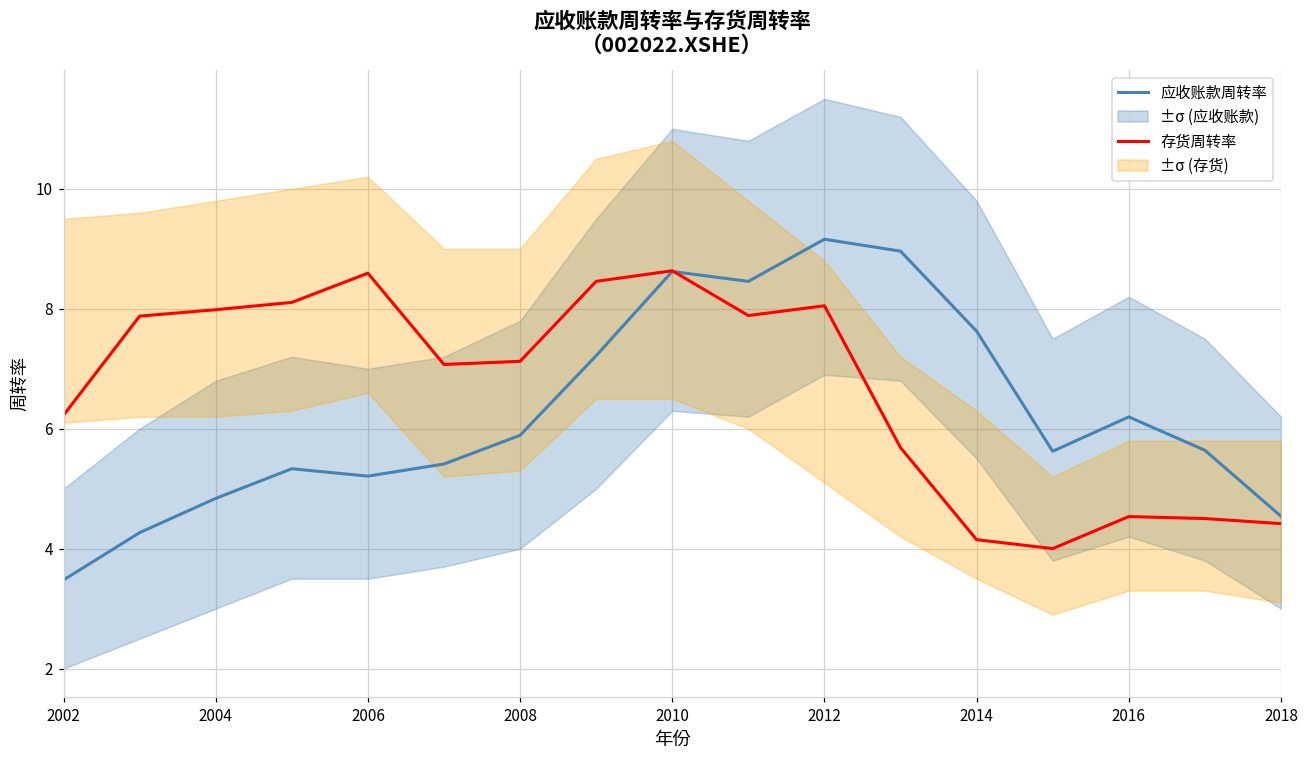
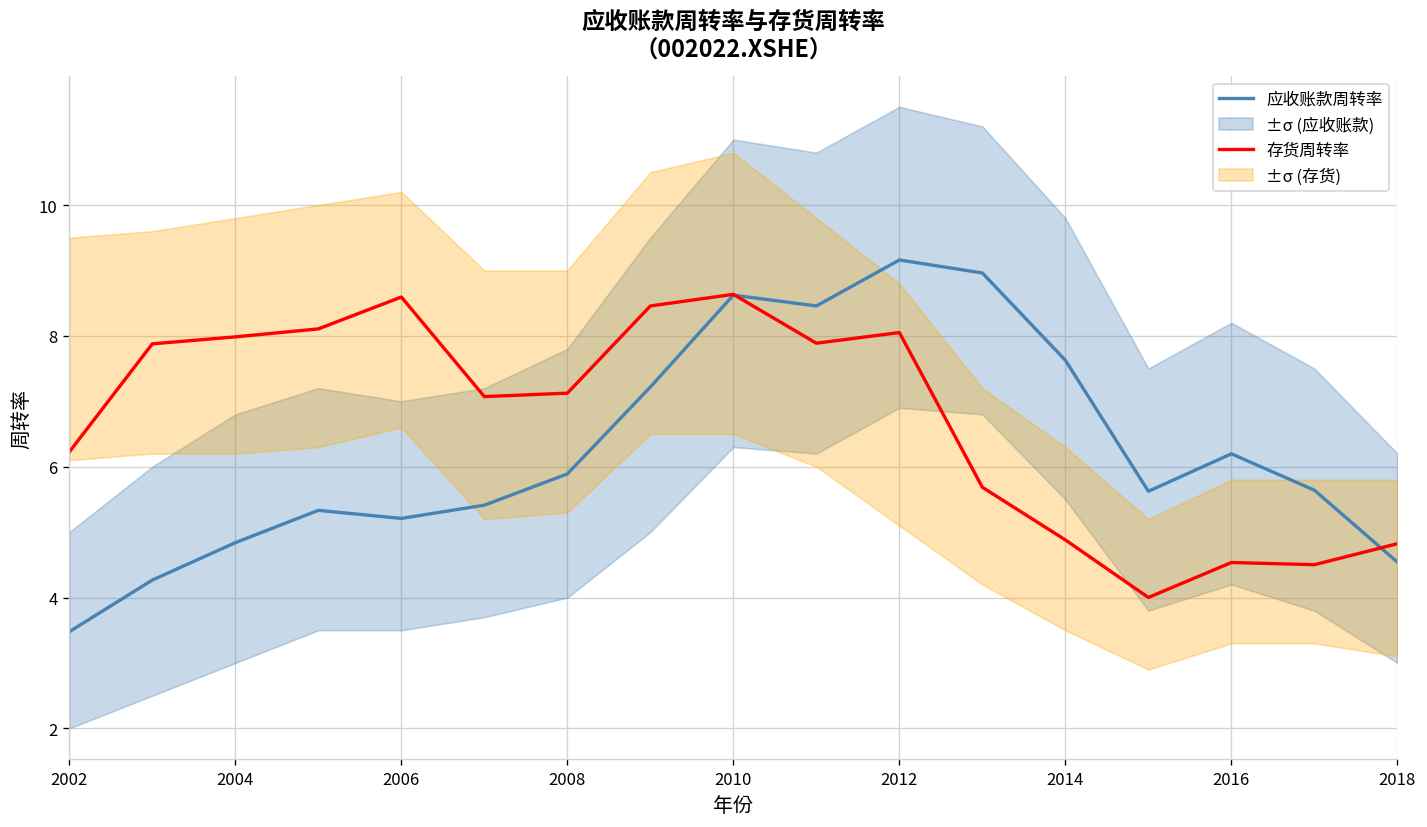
  {
    "存货周转率": {
      "2002": 6.2,
      "2004": 8.0,
      "2006": 8.6,
      "2008": 7.1,
      "2012": 8.1,
-     "2014": 4.1,
+     "2014": 4.9,
      "2016": 4.5,
-     "2018": 4.4
+     "2018": 4.8
    }
  }
